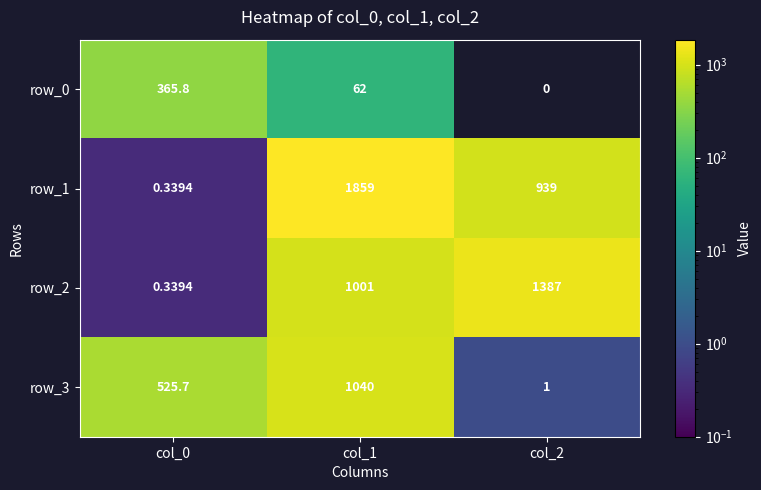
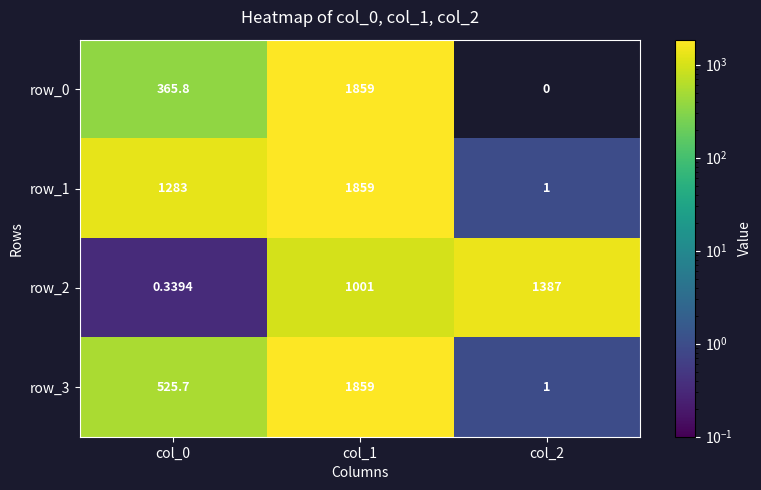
  {
    "row_0": {
      "col_0": 365.8,
-     "col_1": 62,
+     "col_1": 1859,
      "col_2": 0
    },
    "row_1": {
-     "col_0": 0.3394,
+     "col_0": 1283,
      "col_1": 1859,
-     "col_2": 939
+     "col_2": 1
    },
    "row_2": {
      "col_0": 0.3394,
      "col_1": 1001,
      "col_2": 1387
    },
    "row_3": {
      "col_0": 525.7,
-     "col_1": 1040,
+     "col_1": 1859,
      "col_2": 1
    }
  }
